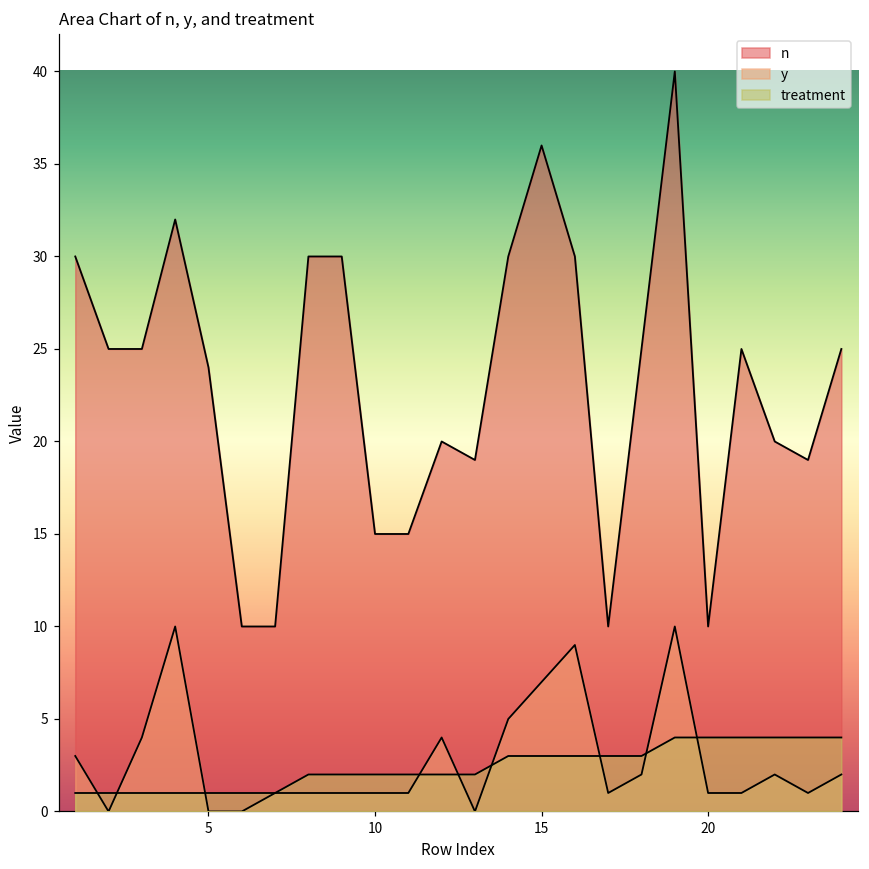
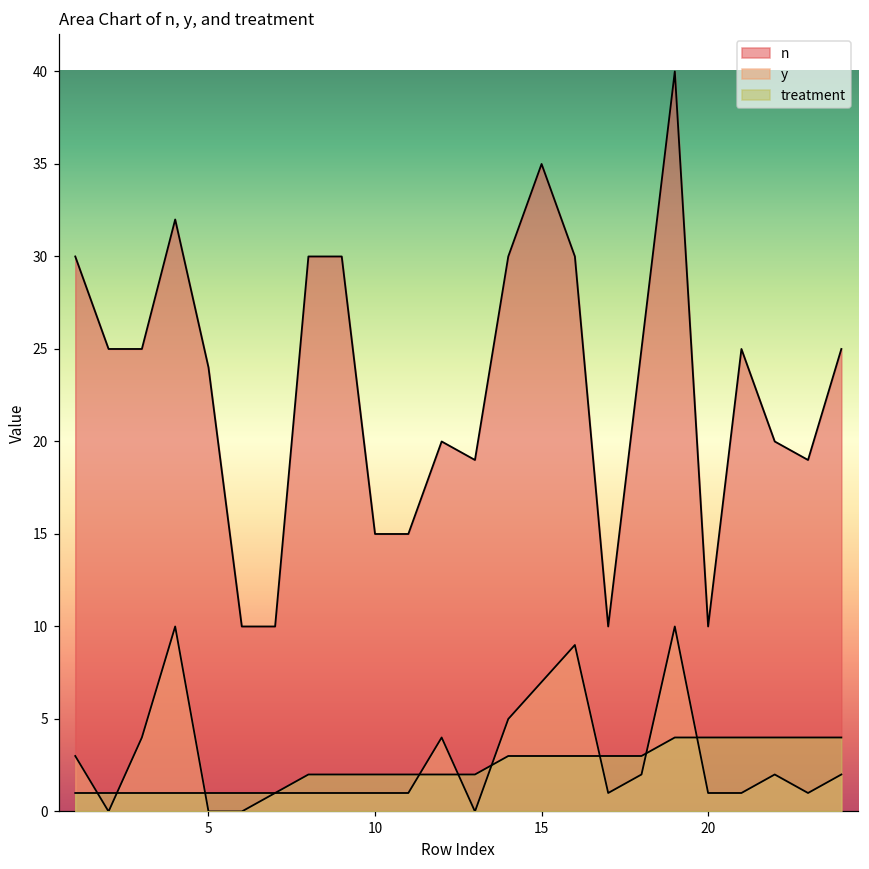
  {
    "n": {
      "5": 24,
      "10": 15,
-     "15": 36,
+     "15": 35,
      "20": 10
    }
  }
